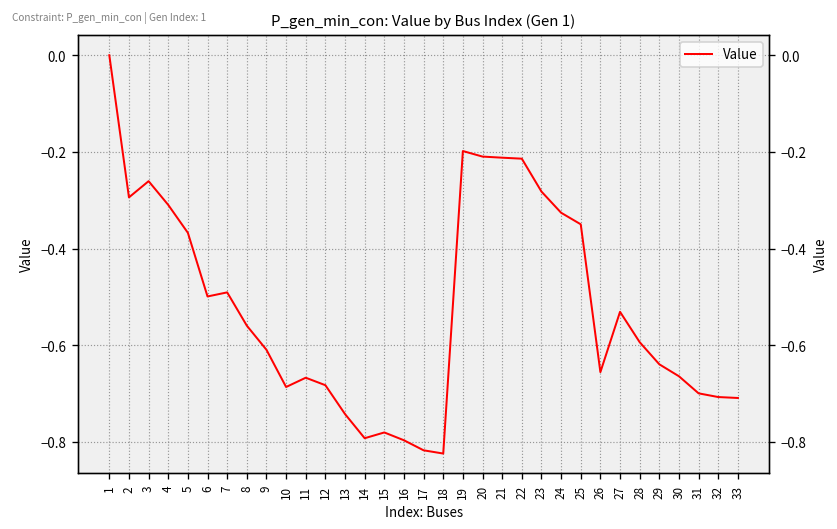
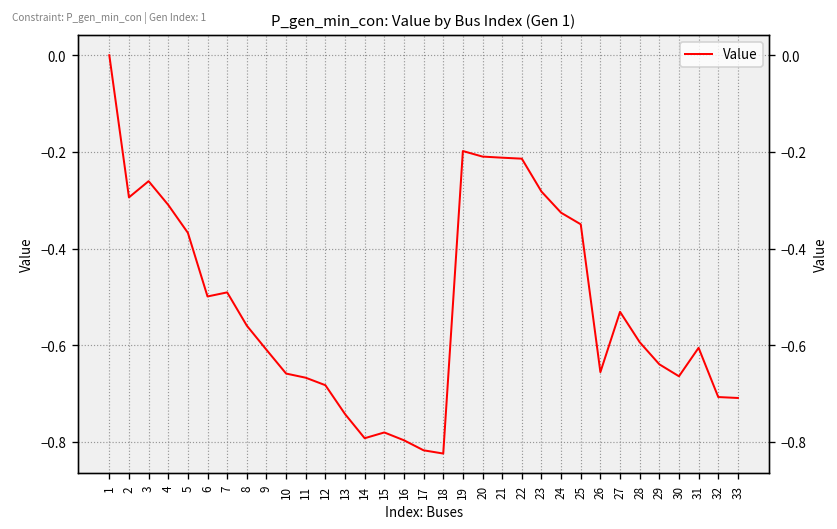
  {
    "1": 0.00,
    "2": -0.29,
    "3": -0.26,
    "4": -0.31,
    "5": -0.37,
    "6": -0.50,
    "7": -0.49,
    "8": -0.56,
    "9": -0.61,
-   "10": -0.69,
+   "10": -0.66,
    "11": -0.67,
    "12": -0.68,
    "13": -0.74,
    "14": -0.79,
    "15": -0.78,
    "16": -0.80,
    "17": -0.82,
    "18": -0.82,
    "19": -0.20,
    "20": -0.21,
    "21": -0.21,
    "22": -0.21,
    "23": -0.28,
    "24": -0.33,
    "25": -0.35,
    "26": -0.66,
    "27": -0.53,
    "28": -0.59,
    "29": -0.64,
    "30": -0.66,
-   "31": -0.70,
+   "31": -0.61,
    "32": -0.71,
    "33": -0.71
  }
